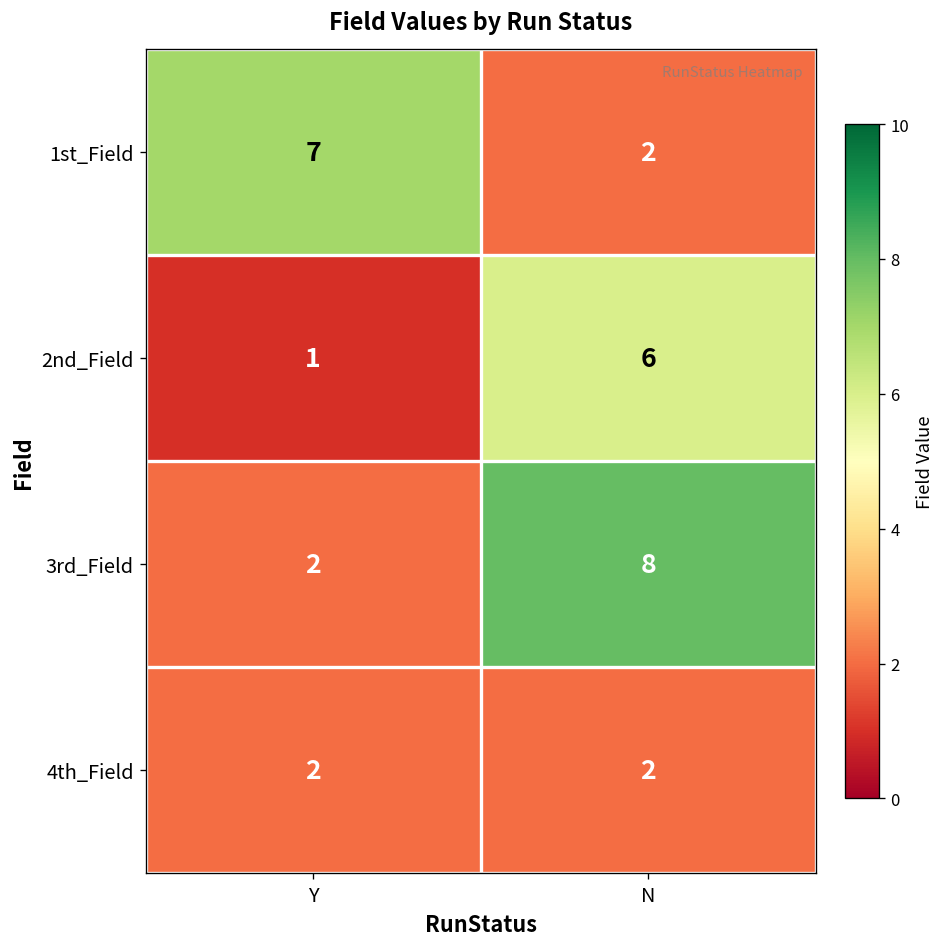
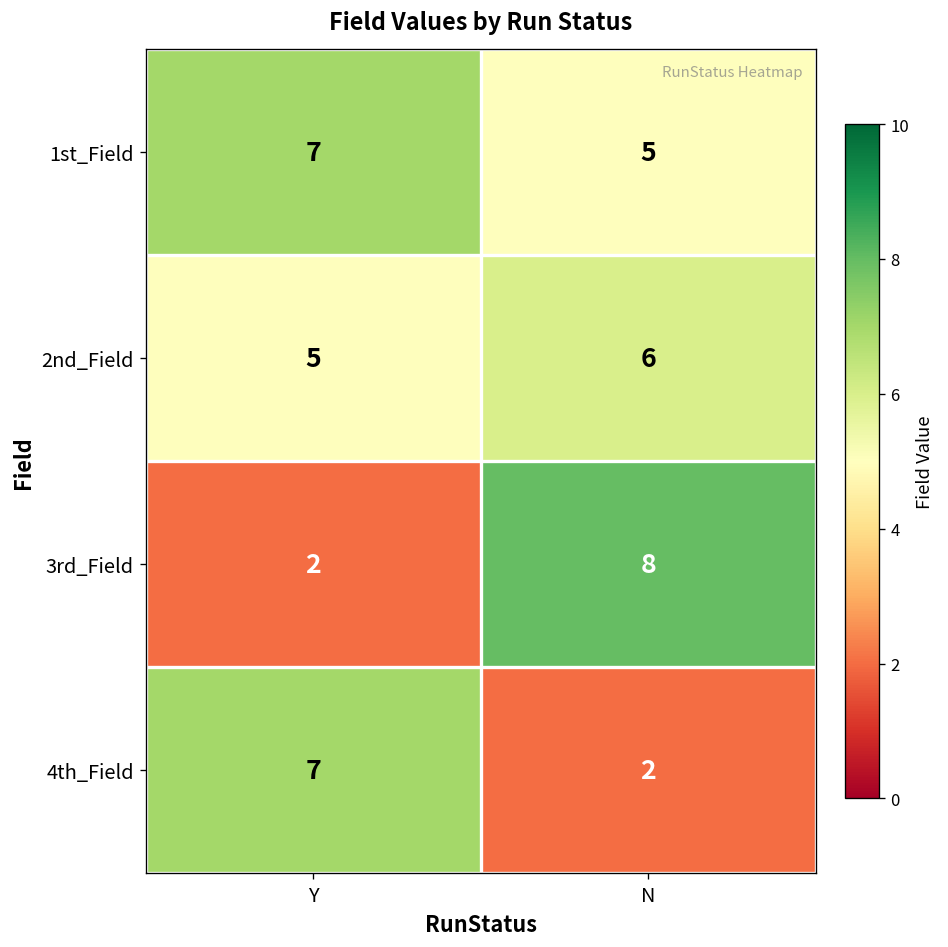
  {
    "1st_Field": {
      "Y": 7,
-     "N": 2
+     "N": 5
    },
    "2nd_Field": {
-     "Y": 1,
+     "Y": 5,
      "N": 6
    },
    "3rd_Field": {
      "Y": 2,
      "N": 8
    },
    "4th_Field": {
-     "Y": 2,
+     "Y": 7,
      "N": 2
    }
  }
